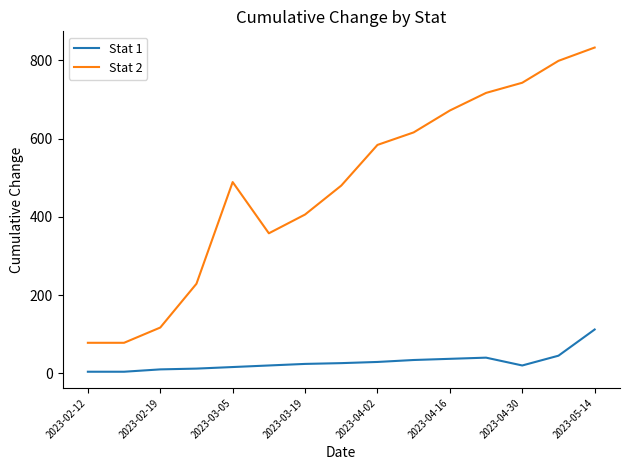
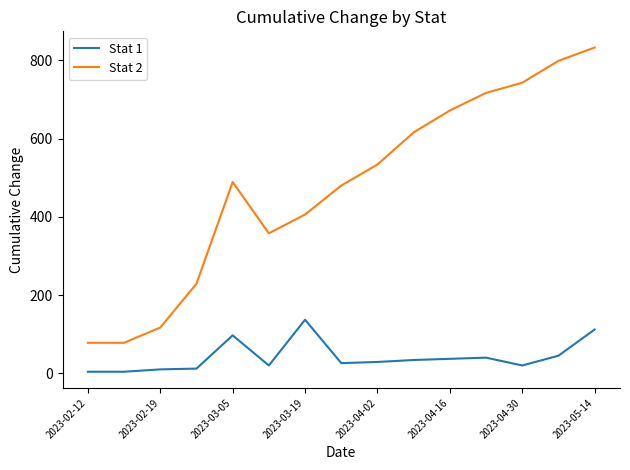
  {
    "Stat 1": {
      "2023-02-19": 10,
-     "2023-03-05": 20,
-     "2023-03-19": 20,
+     "2023-03-05": 100,
+     "2023-03-19": 140,
      "2023-04-02": 30,
      "2023-04-16": 40,
      "2023-04-30": 20,
      "2023-05-14": 110
    },
    "Stat 2": {
      "2023-02-19": 120,
      "2023-03-05": 490,
      "2023-03-19": 410,
-     "2023-04-02": 580,
+     "2023-04-02": 530,
      "2023-04-16": 670,
      "2023-04-30": 740,
      "2023-05-14": 830
    }
  }
